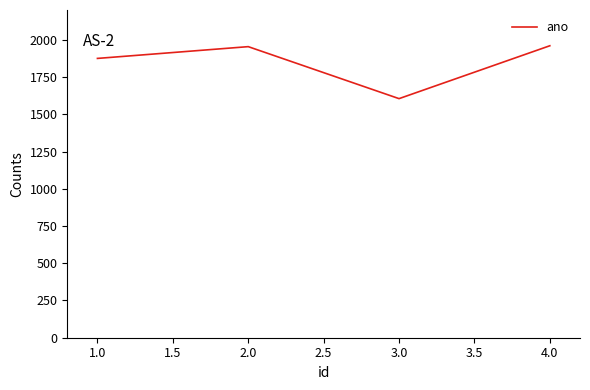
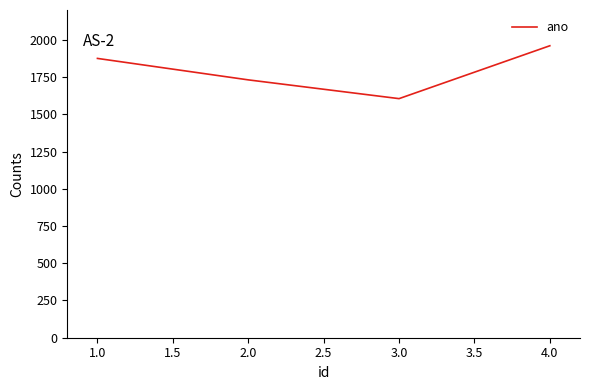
  {
    "1.0": 1880,
-   "2.0": 1950,
+   "2.0": 1730,
    "3.0": 1610,
    "4.0": 1960
  }
